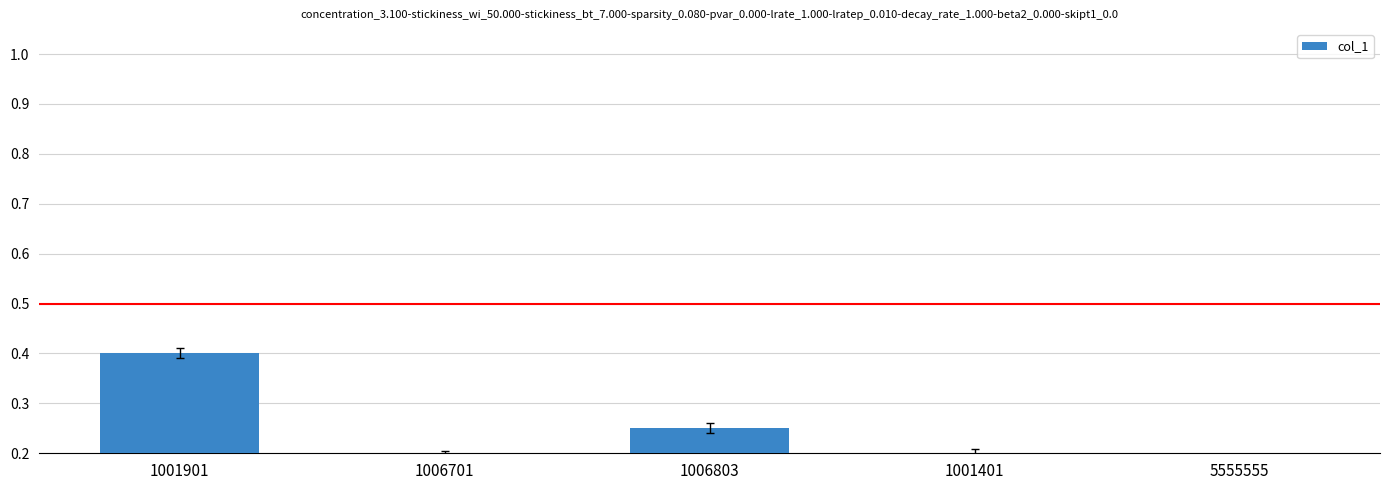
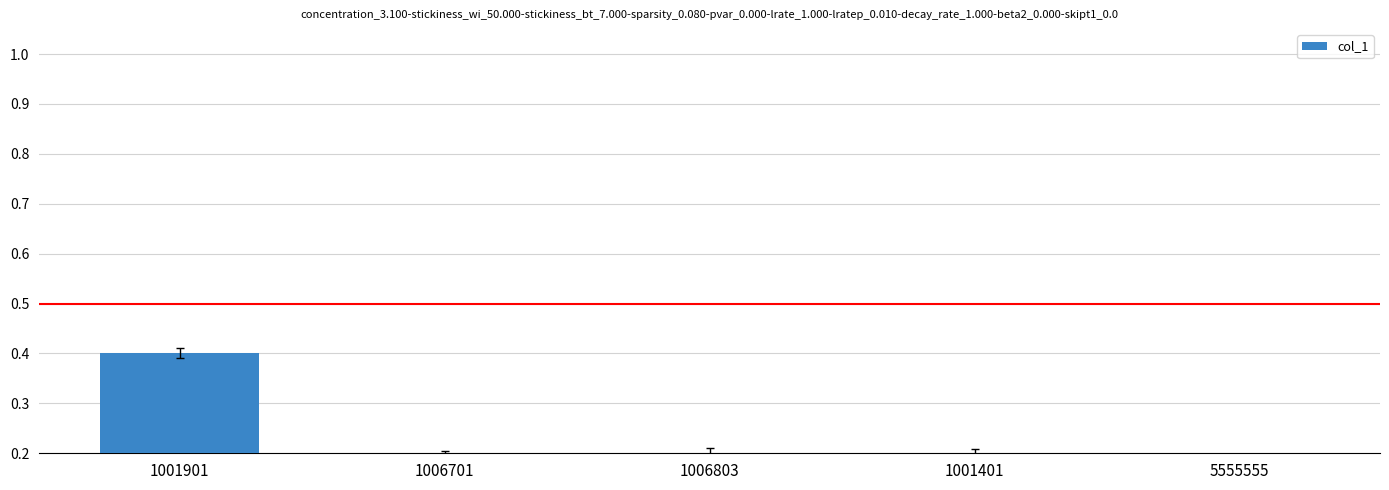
  {
    "col_1": {
      "1001901": 0.40,
      "1006701": 0.20,
-     "1006803": 0.25,
+     "1006803": 0.20,
      "1001401": 0.20
    }
  }
